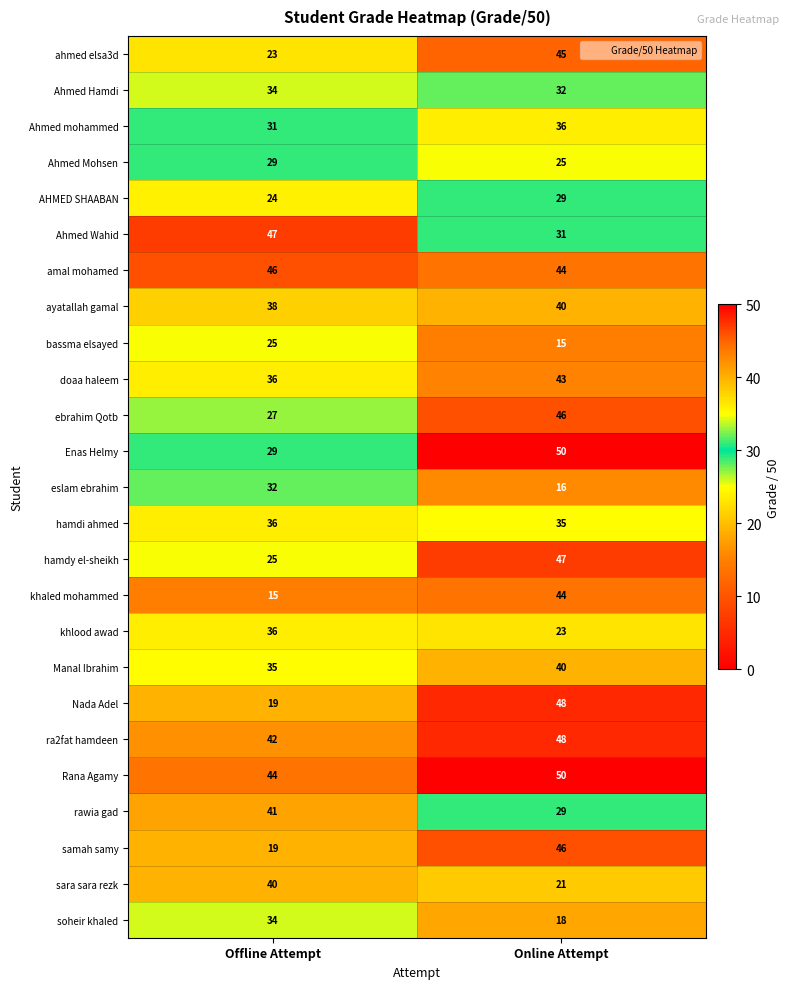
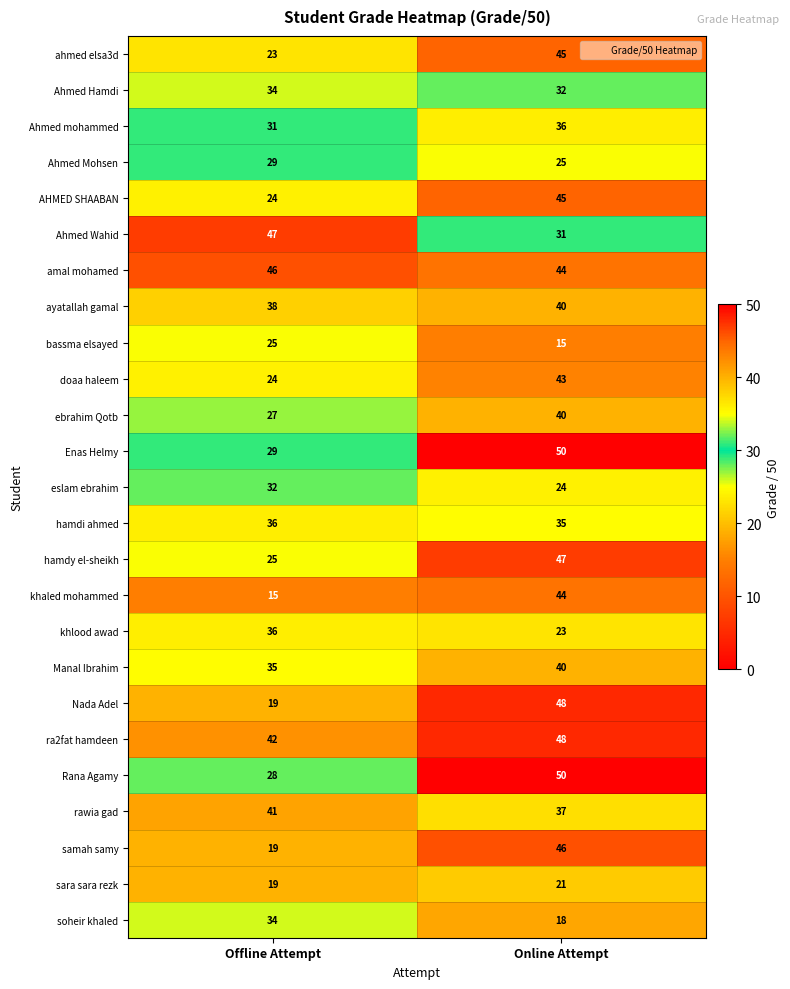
  {
    "ahmed elsa3d": {
      "Offline Attempt": 23,
      "Online Attempt": 45
    },
    "Ahmed Hamdi": {
      "Offline Attempt": 34,
      "Online Attempt": 32
    },
    "Ahmed mohammed": {
      "Offline Attempt": 31,
      "Online Attempt": 36
    },
    "Ahmed Mohsen": {
      "Offline Attempt": 29,
      "Online Attempt": 25
    },
    "AHMED SHAABAN": {
      "Offline Attempt": 24,
-     "Online Attempt": 29
+     "Online Attempt": 45
    },
    "Ahmed Wahid": {
      "Offline Attempt": 47,
      "Online Attempt": 31
    },
    "amal mohamed": {
      "Offline Attempt": 46,
      "Online Attempt": 44
    },
    "ayatallah gamal": {
      "Offline Attempt": 38,
      "Online Attempt": 40
    },
    "bassma elsayed": {
      "Offline Attempt": 25,
      "Online Attempt": 15
    },
    "doaa haleem": {
-     "Offline Attempt": 36,
+     "Offline Attempt": 24,
      "Online Attempt": 43
    },
    "ebrahim Qotb": {
      "Offline Attempt": 27,
-     "Online Attempt": 46
+     "Online Attempt": 40
    },
    "Enas Helmy": {
      "Offline Attempt": 29,
      "Online Attempt": 50
    },
    "eslam ebrahim": {
      "Offline Attempt": 32,
-     "Online Attempt": 16
+     "Online Attempt": 24
    },
    "hamdi ahmed": {
      "Offline Attempt": 36,
      "Online Attempt": 35
    },
    "hamdy el-sheikh": {
      "Offline Attempt": 25,
      "Online Attempt": 47
    },
    "khaled mohammed": {
      "Offline Attempt": 15,
      "Online Attempt": 44
    },
    "khlood awad": {
      "Offline Attempt": 36,
      "Online Attempt": 23
    },
    "Manal Ibrahim": {
      "Offline Attempt": 35,
      "Online Attempt": 40
    },
    "Nada Adel": {
      "Offline Attempt": 19,
      "Online Attempt": 48
    },
    "ra2fat hamdeen": {
      "Offline Attempt": 42,
      "Online Attempt": 48
    },
    "Rana Agamy": {
-     "Offline Attempt": 44,
+     "Offline Attempt": 28,
      "Online Attempt": 50
    },
    "rawia gad": {
      "Offline Attempt": 41,
-     "Online Attempt": 29
+     "Online Attempt": 37
    },
    "samah samy": {
      "Offline Attempt": 19,
      "Online Attempt": 46
    },
    "sara sara rezk": {
-     "Offline Attempt": 40,
+     "Offline Attempt": 19,
      "Online Attempt": 21
    },
    "soheir khaled": {
      "Offline Attempt": 34,
      "Online Attempt": 18
    }
  }
